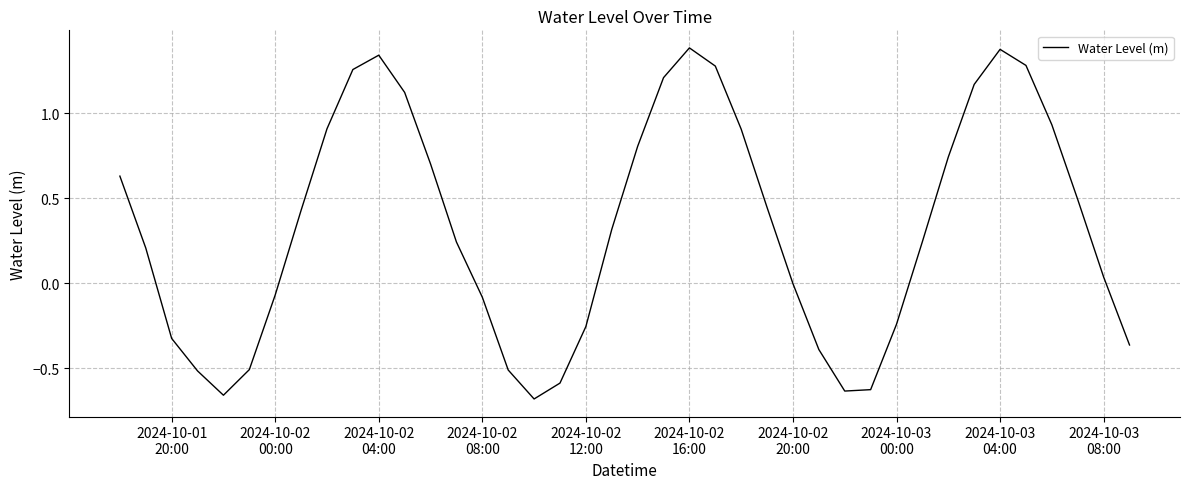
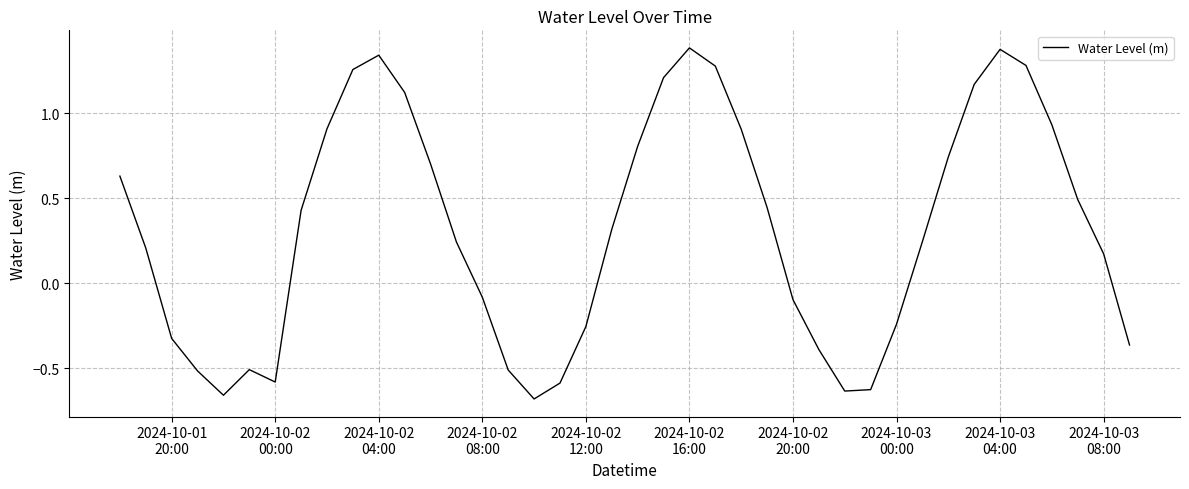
  {
    "2024-10-01 20:00": -0.32,
-   "2024-10-02 00:00": -0.07,
+   "2024-10-02 00:00": -0.58,
    "2024-10-02 04:00": 1.34,
    "2024-10-02 08:00": -0.08,
    "2024-10-02 12:00": -0.25,
    "2024-10-02 16:00": 1.38,
-   "2024-10-02 20:00": 0.00,
+   "2024-10-02 20:00": -0.10,
    "2024-10-03 00:00": -0.24,
    "2024-10-03 04:00": 1.38,
-   "2024-10-03 08:00": 0.04
+   "2024-10-03 08:00": 0.17
  }
